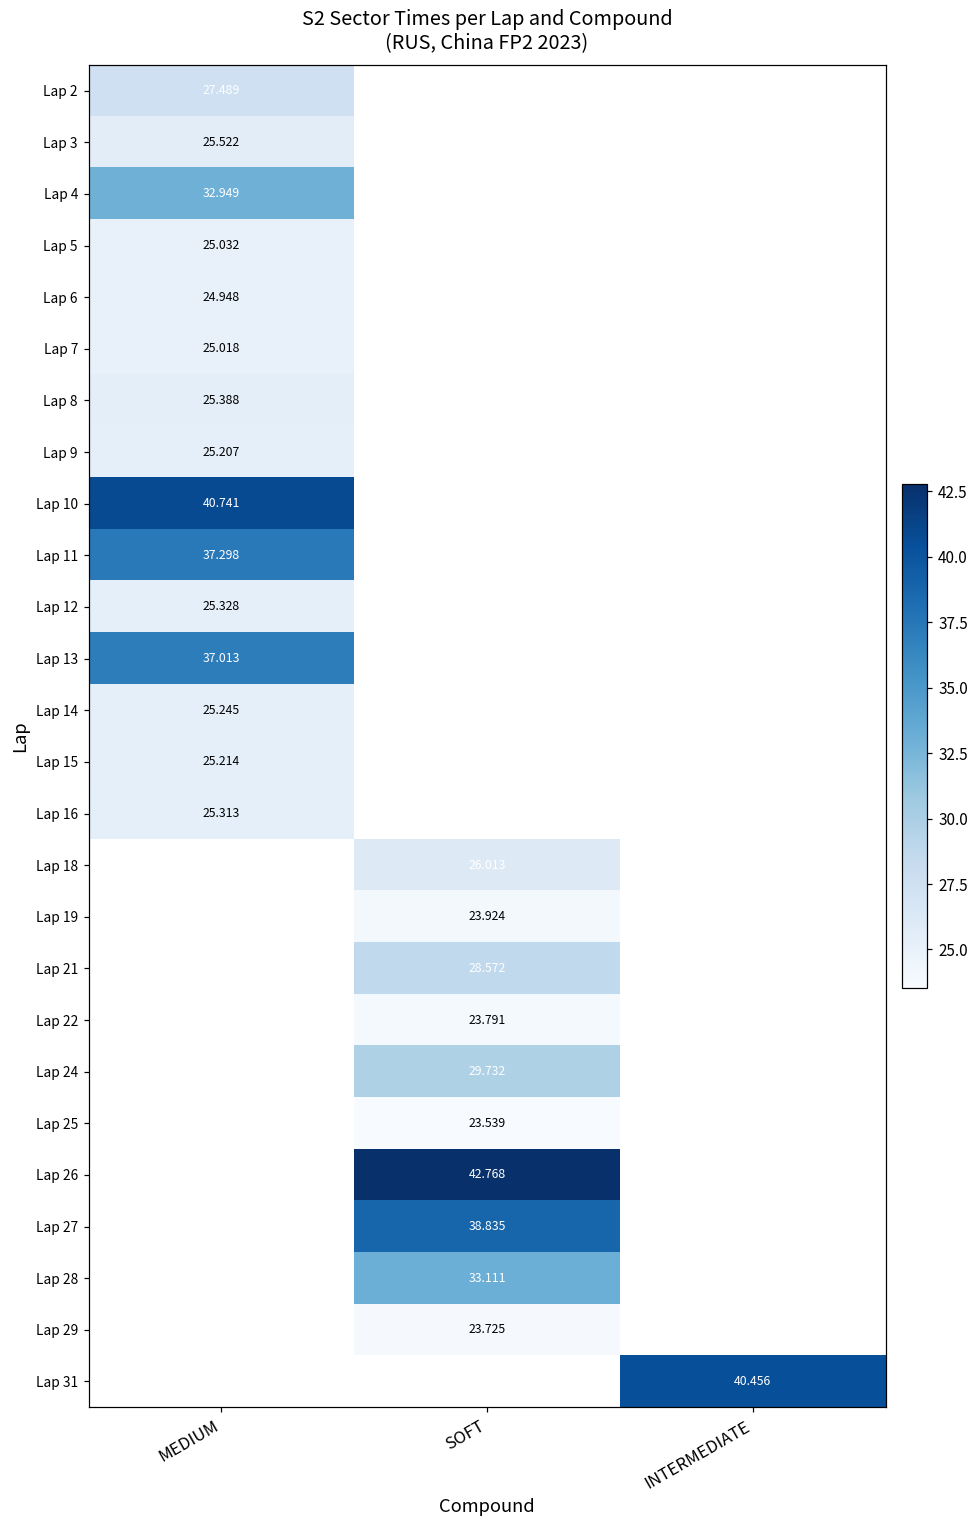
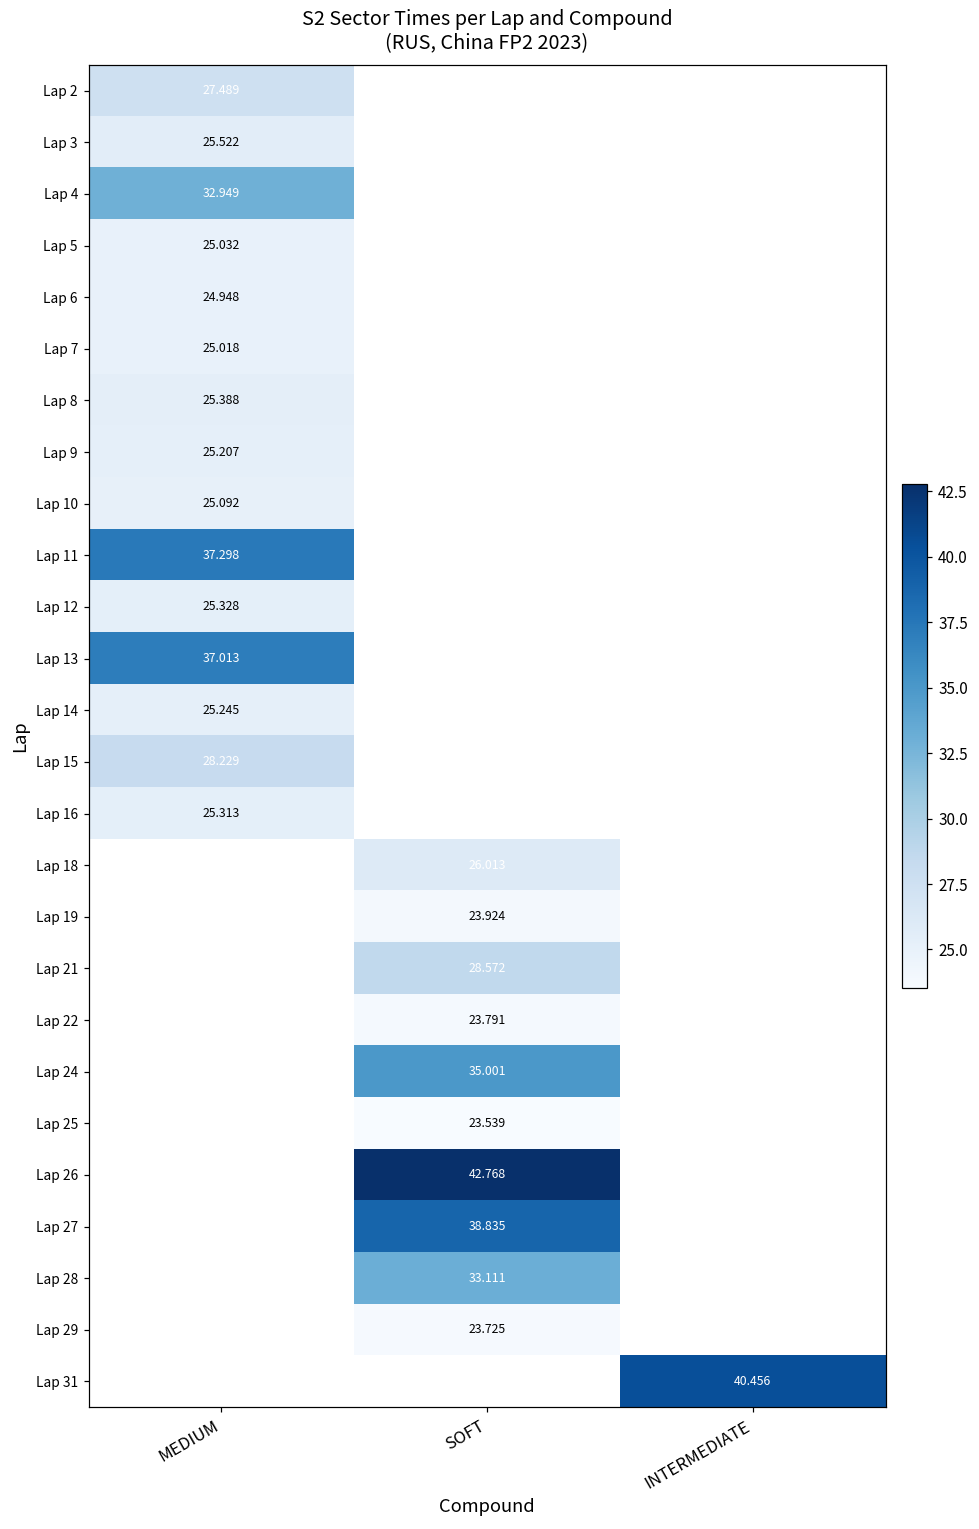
  {
    "Lap 2": {
      "MEDIUM": 27.489
    },
    "Lap 3": {
      "MEDIUM": 25.522
    },
    "Lap 4": {
      "MEDIUM": 32.949
    },
    "Lap 5": {
      "MEDIUM": 25.032
    },
    "Lap 6": {
      "MEDIUM": 24.948
    },
    "Lap 7": {
      "MEDIUM": 25.018
    },
    "Lap 8": {
      "MEDIUM": 25.388
    },
    "Lap 9": {
      "MEDIUM": 25.207
    },
    "Lap 10": {
-     "MEDIUM": 40.741
+     "MEDIUM": 25.092
    },
    "Lap 11": {
      "MEDIUM": 37.298
    },
    "Lap 12": {
      "MEDIUM": 25.328
    },
    "Lap 13": {
      "MEDIUM": 37.013
    },
    "Lap 14": {
      "MEDIUM": 25.245
    },
    "Lap 15": {
-     "MEDIUM": 25.214
+     "MEDIUM": 28.229
    },
    "Lap 16": {
      "MEDIUM": 25.313
    },
    "Lap 19": {
      "SOFT": 23.924
    },
    "Lap 21": {
      "SOFT": 28.572
    },
    "Lap 22": {
      "SOFT": 23.791
    },
    "Lap 24": {
-     "SOFT": 29.732
+     "SOFT": 35.001
    },
    "Lap 25": {
      "SOFT": 23.539
    },
    "Lap 26": {
      "SOFT": 42.768
    },
    "Lap 27": {
      "SOFT": 38.835
    },
    "Lap 28": {
      "SOFT": 33.111
    },
    "Lap 29": {
      "SOFT": 23.725
    },
    "Lap 31": {
      "INTERMEDIATE": 40.456
    }
  }
